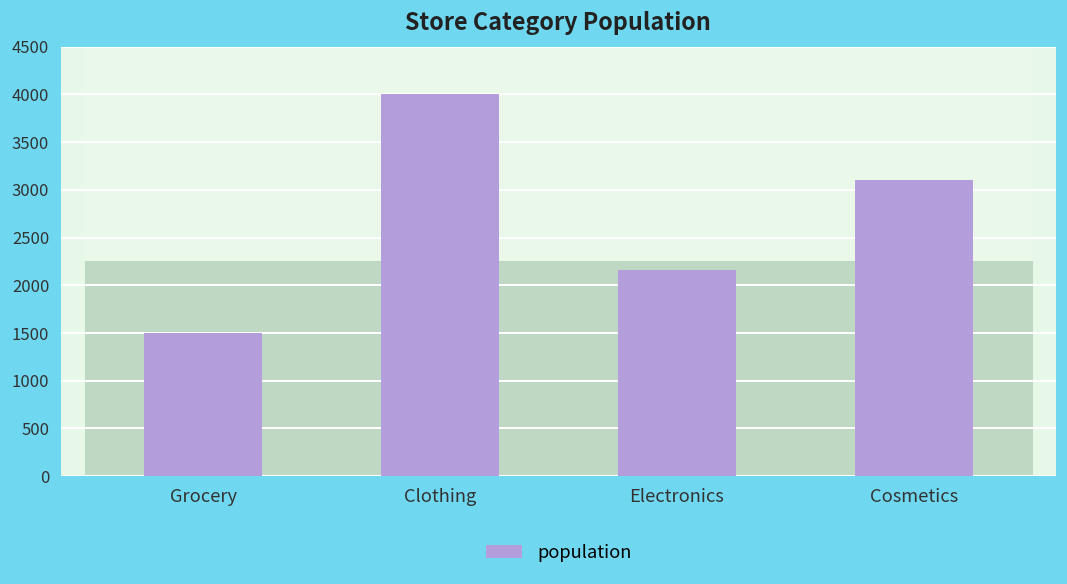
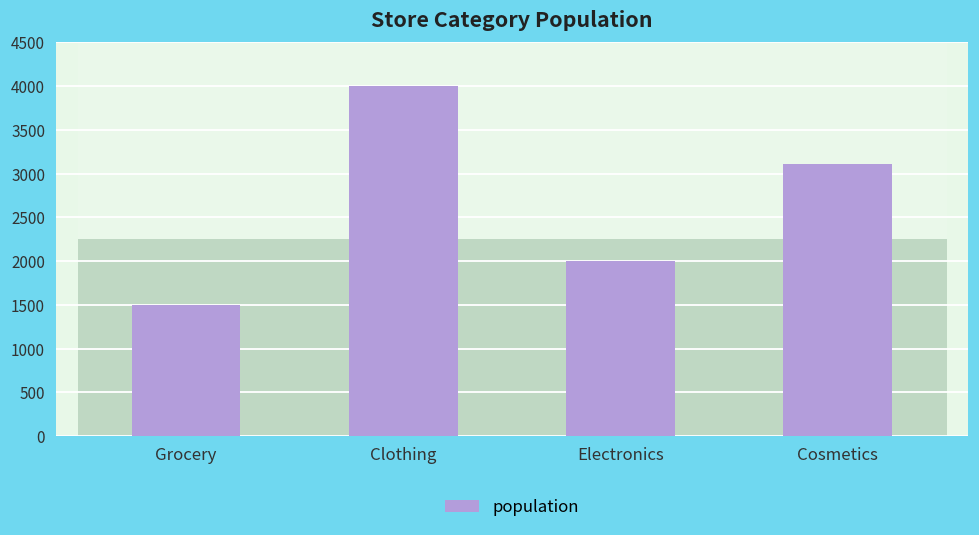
  {
    "Grocery": 1500,
    "Clothing": 4000,
-   "Electronics": 2200,
+   "Electronics": 2000,
    "Cosmetics": 3100
  }
